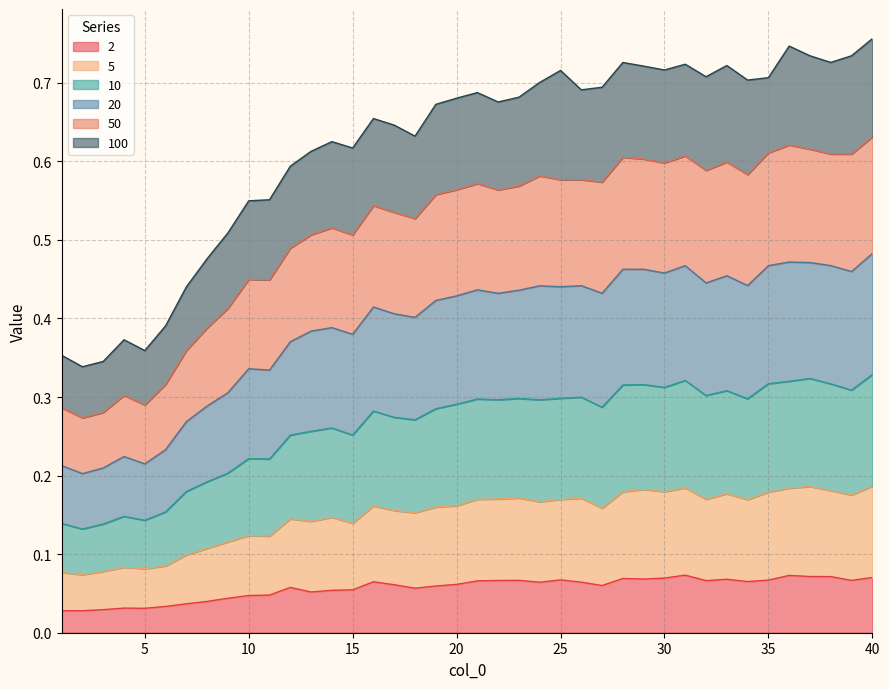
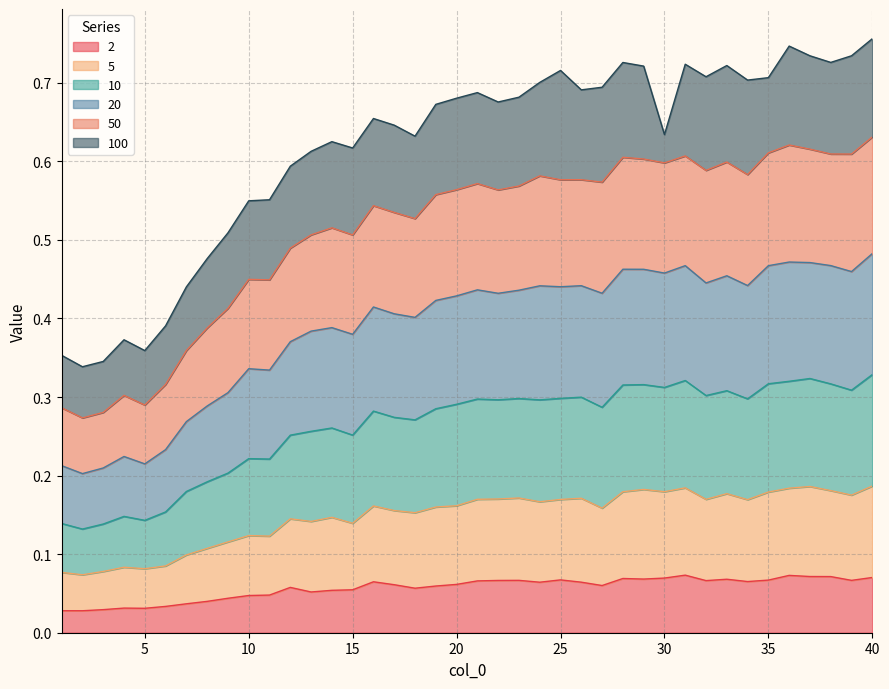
  {
    "100": {
      "5": 0.07,
      "10": 0.10,
      "15": 0.11,
      "20": 0.12,
      "25": 0.14,
-     "30": 0.12,
+     "30": 0.04,
      "35": 0.10,
      "40": 0.12
    }
  }
